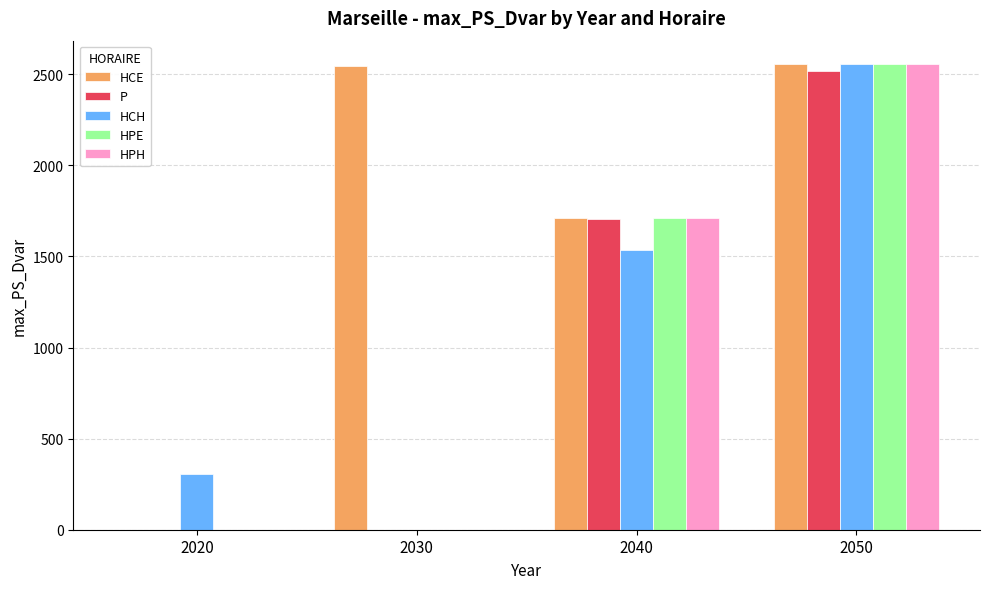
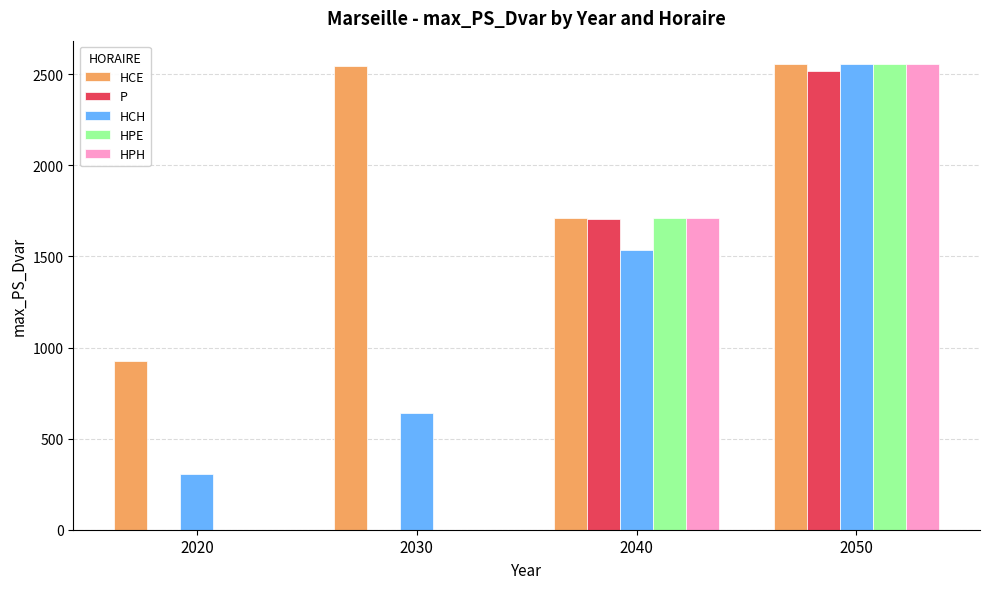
  {
    "HCE": {
-     "2020": 0,
+     "2020": 930,
      "2030": 2550,
      "2040": 1710,
      "2050": 2560
    },
    "P": {
      "2020": 0,
      "2030": 0,
      "2040": 1700,
      "2050": 2520
    },
    "HCH": {
      "2020": 310,
-     "2030": 0,
+     "2030": 640,
      "2040": 1540,
      "2050": 2560
    },
    "HPE": {
      "2020": 0,
      "2030": 0,
      "2040": 1710,
      "2050": 2560
    },
    "HPH": {
      "2020": 0,
      "2030": 0,
      "2040": 1710,
      "2050": 2560
    }
  }
